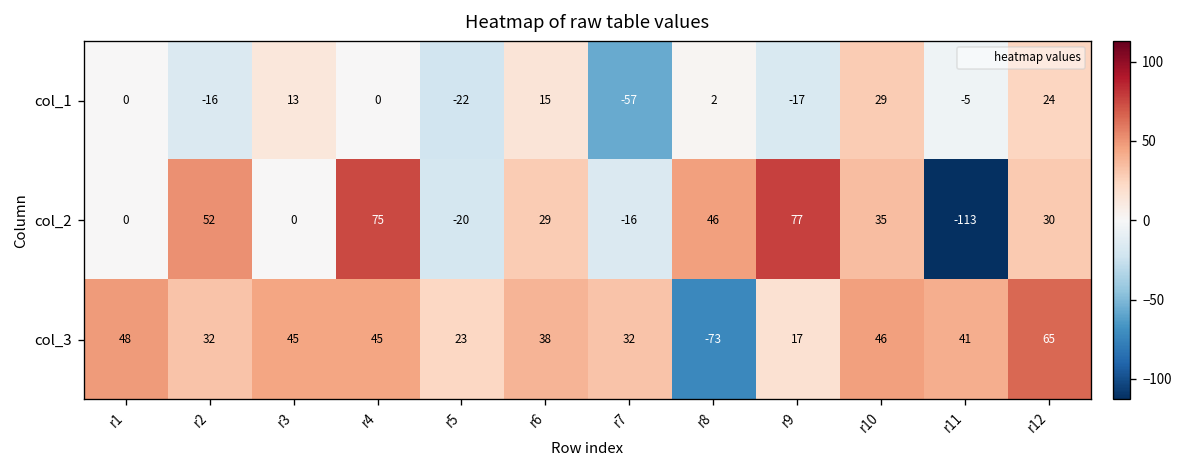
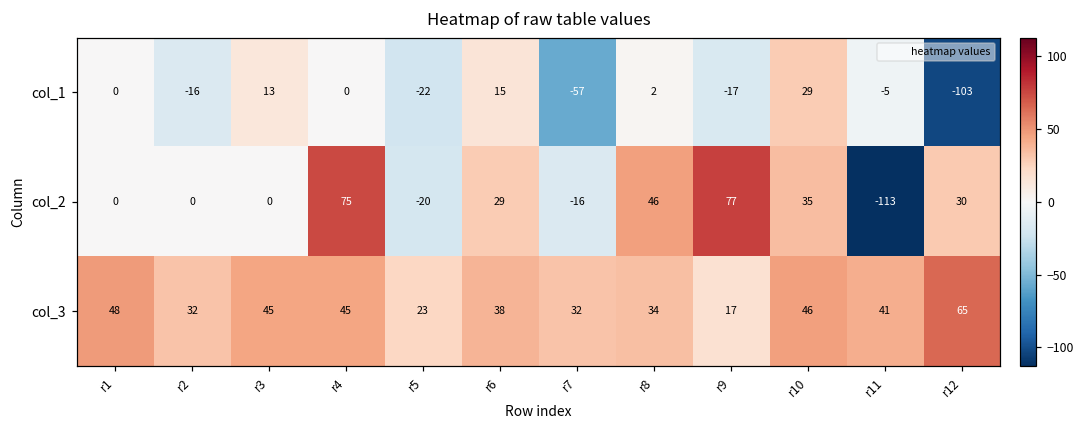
  {
    "col_1": {
      "r1": 0,
      "r2": -16,
      "r3": 13,
      "r4": 0,
      "r5": -22,
      "r6": 15,
      "r7": -57,
      "r8": 2,
      "r9": -17,
      "r10": 29,
      "r11": -5,
-     "r12": 24
+     "r12": -103
    },
    "col_2": {
      "r1": 0,
-     "r2": 52,
+     "r2": 0,
      "r3": 0,
      "r4": 75,
      "r5": -20,
      "r6": 29,
      "r7": -16,
      "r8": 46,
      "r9": 77,
      "r10": 35,
      "r11": -113,
      "r12": 30
    },
    "col_3": {
      "r1": 48,
      "r2": 32,
      "r3": 45,
      "r4": 45,
      "r5": 23,
      "r6": 38,
      "r7": 32,
-     "r8": -73,
+     "r8": 34,
      "r9": 17,
      "r10": 46,
      "r11": 41,
      "r12": 65
    }
  }
